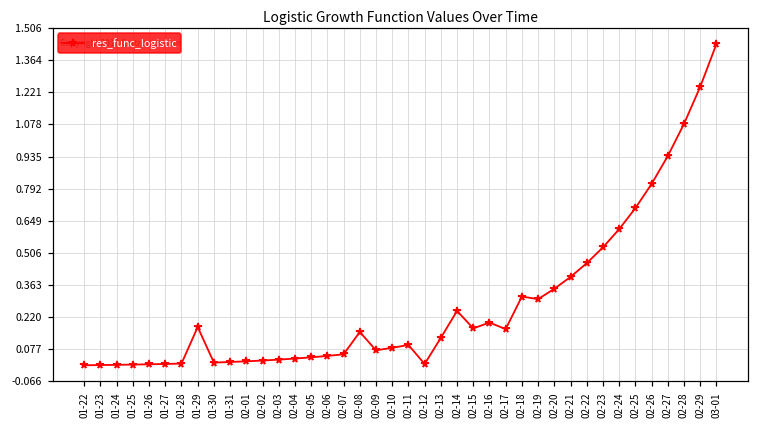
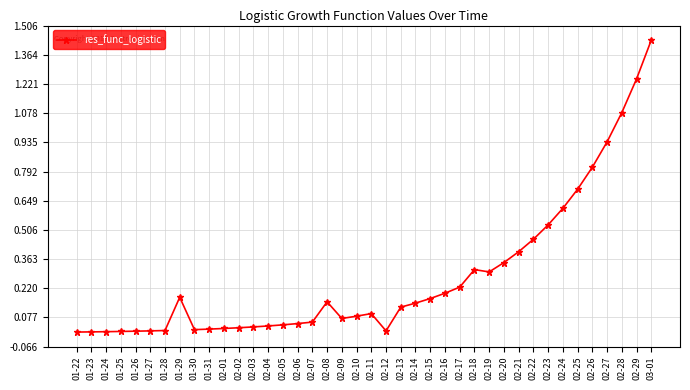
  {
    "01-22": 0.01,
    "01-23": 0.01,
    "01-24": 0.01,
    "01-25": 0.01,
    "01-26": 0.01,
    "01-27": 0.01,
    "01-28": 0.01,
    "01-29": 0.18,
    "01-30": 0.02,
    "01-31": 0.02,
    "02-01": 0.02,
    "02-02": 0.03,
    "02-03": 0.03,
    "02-04": 0.04,
    "02-05": 0.04,
    "02-06": 0.05,
    "02-07": 0.05,
    "02-08": 0.15,
    "02-09": 0.07,
    "02-10": 0.08,
    "02-11": 0.10,
    "02-12": 0.01,
    "02-13": 0.13,
-   "02-14": 0.25,
+   "02-14": 0.15,
    "02-15": 0.17,
    "02-16": 0.20,
-   "02-17": 0.17,
+   "02-17": 0.23,
    "02-18": 0.31,
    "02-19": 0.30,
    "02-20": 0.35,
    "02-21": 0.40,
    "02-22": 0.46,
    "02-23": 0.53,
    "02-24": 0.61,
    "02-25": 0.70,
    "02-26": 0.81,
    "02-27": 0.94,
    "02-28": 1.08,
    "02-29": 1.24,
    "03-01": 1.43
  }
